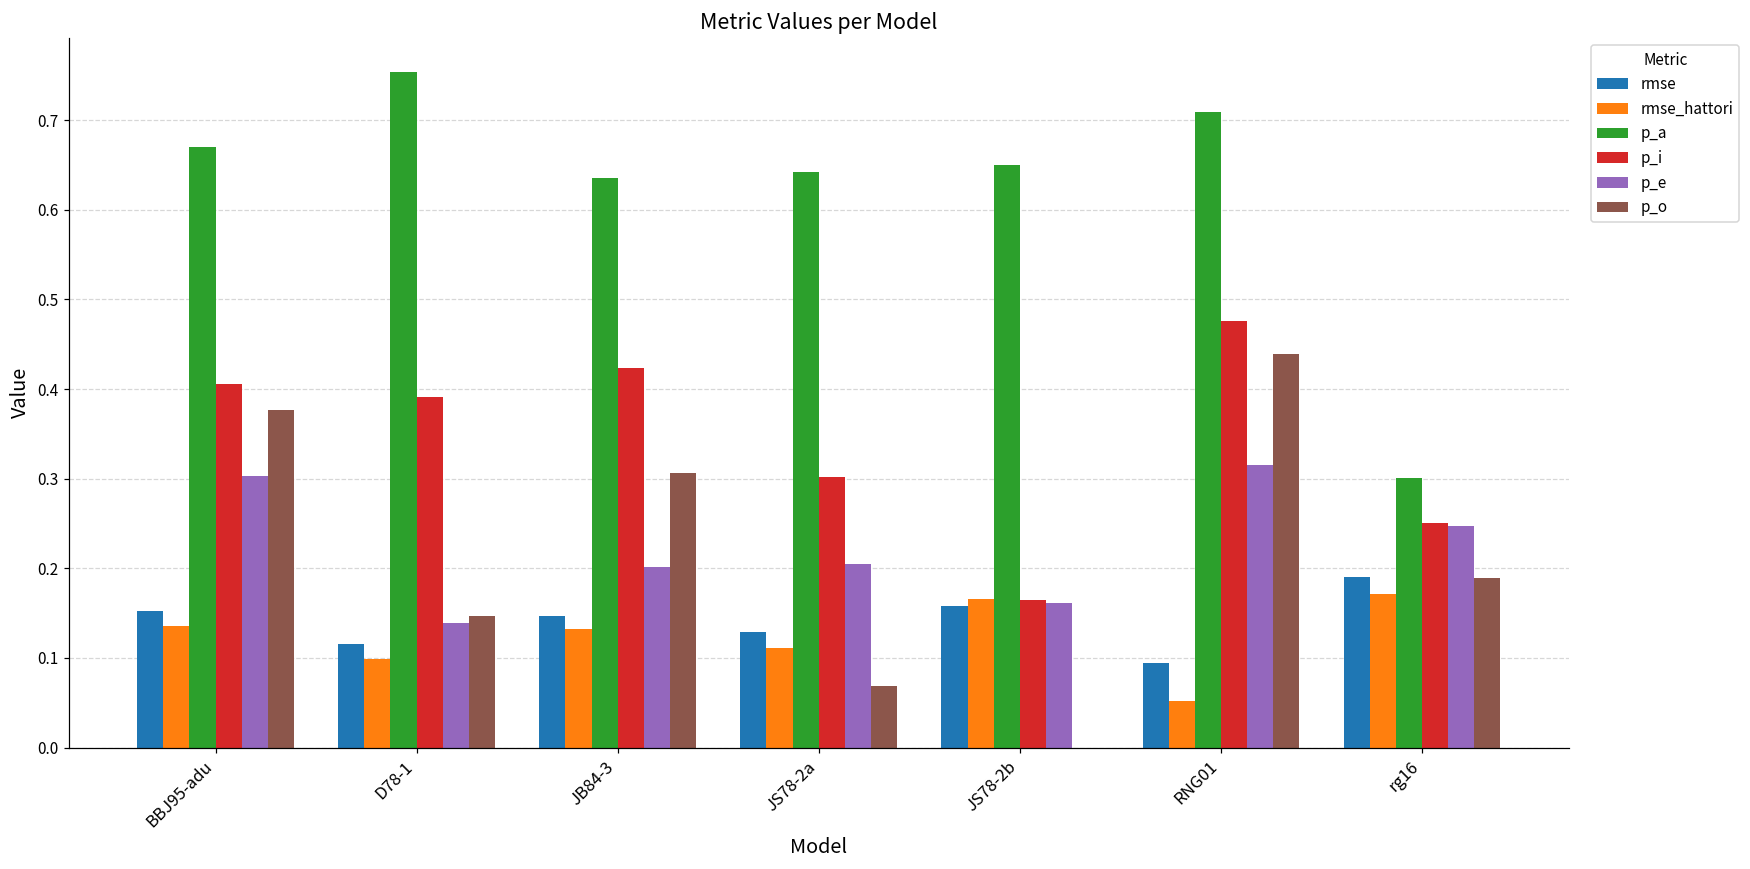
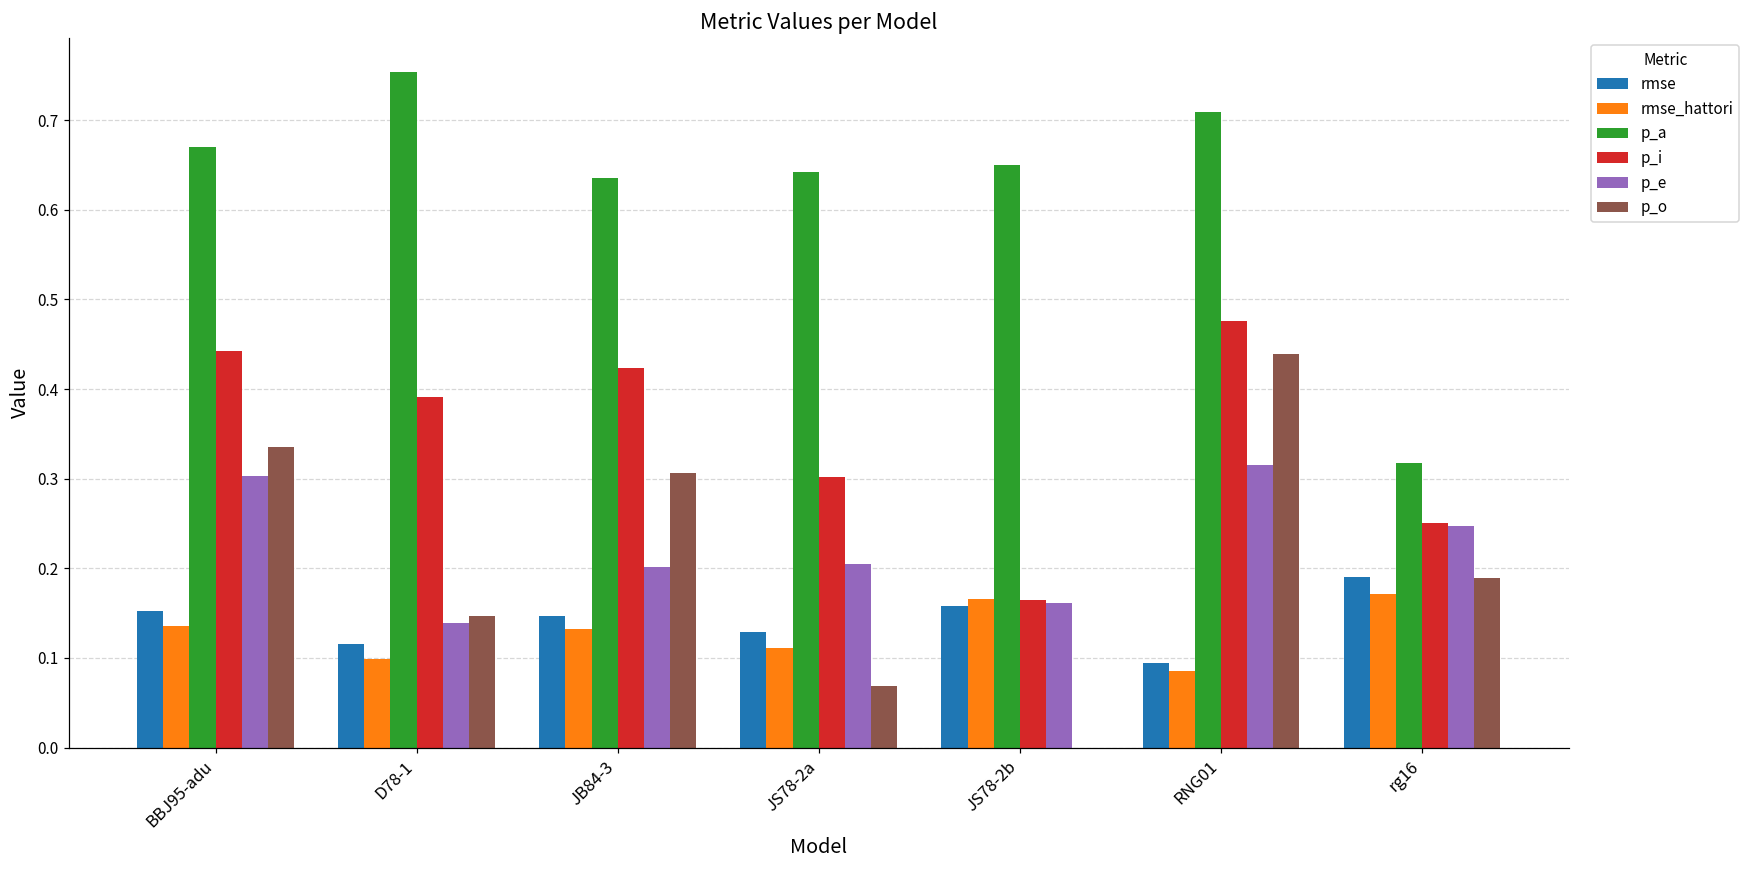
  {
    "rmse": {
      "BBJ95-adu": 0.15,
      "D78-1": 0.12,
      "JB84-3": 0.15,
      "JS78-2a": 0.13,
      "JS78-2b": 0.16,
      "RNG01": 0.09,
      "rg16": 0.19
    },
    "rmse_hattori": {
      "BBJ95-adu": 0.14,
      "D78-1": 0.10,
      "JB84-3": 0.13,
      "JS78-2a": 0.11,
      "JS78-2b": 0.17,
-     "RNG01": 0.05,
+     "RNG01": 0.09,
      "rg16": 0.17
    },
    "p_a": {
      "BBJ95-adu": 0.67,
      "D78-1": 0.75,
      "JB84-3": 0.64,
      "JS78-2a": 0.64,
      "JS78-2b": 0.65,
      "RNG01": 0.71,
-     "rg16": 0.30
+     "rg16": 0.32
    },
    "p_i": {
-     "BBJ95-adu": 0.41,
+     "BBJ95-adu": 0.44,
      "D78-1": 0.39,
      "JB84-3": 0.42,
      "JS78-2a": 0.30,
      "JS78-2b": 0.16,
      "RNG01": 0.48,
      "rg16": 0.25
    },
    "p_e": {
      "BBJ95-adu": 0.30,
      "D78-1": 0.14,
      "JB84-3": 0.20,
      "JS78-2a": 0.20,
      "JS78-2b": 0.16,
      "RNG01": 0.32,
      "rg16": 0.25
    },
    "p_o": {
-     "BBJ95-adu": 0.38,
+     "BBJ95-adu": 0.33,
      "D78-1": 0.15,
      "JB84-3": 0.31,
      "JS78-2a": 0.07,
      "JS78-2b": 0.00,
      "RNG01": 0.44,
      "rg16": 0.19
    }
  }
